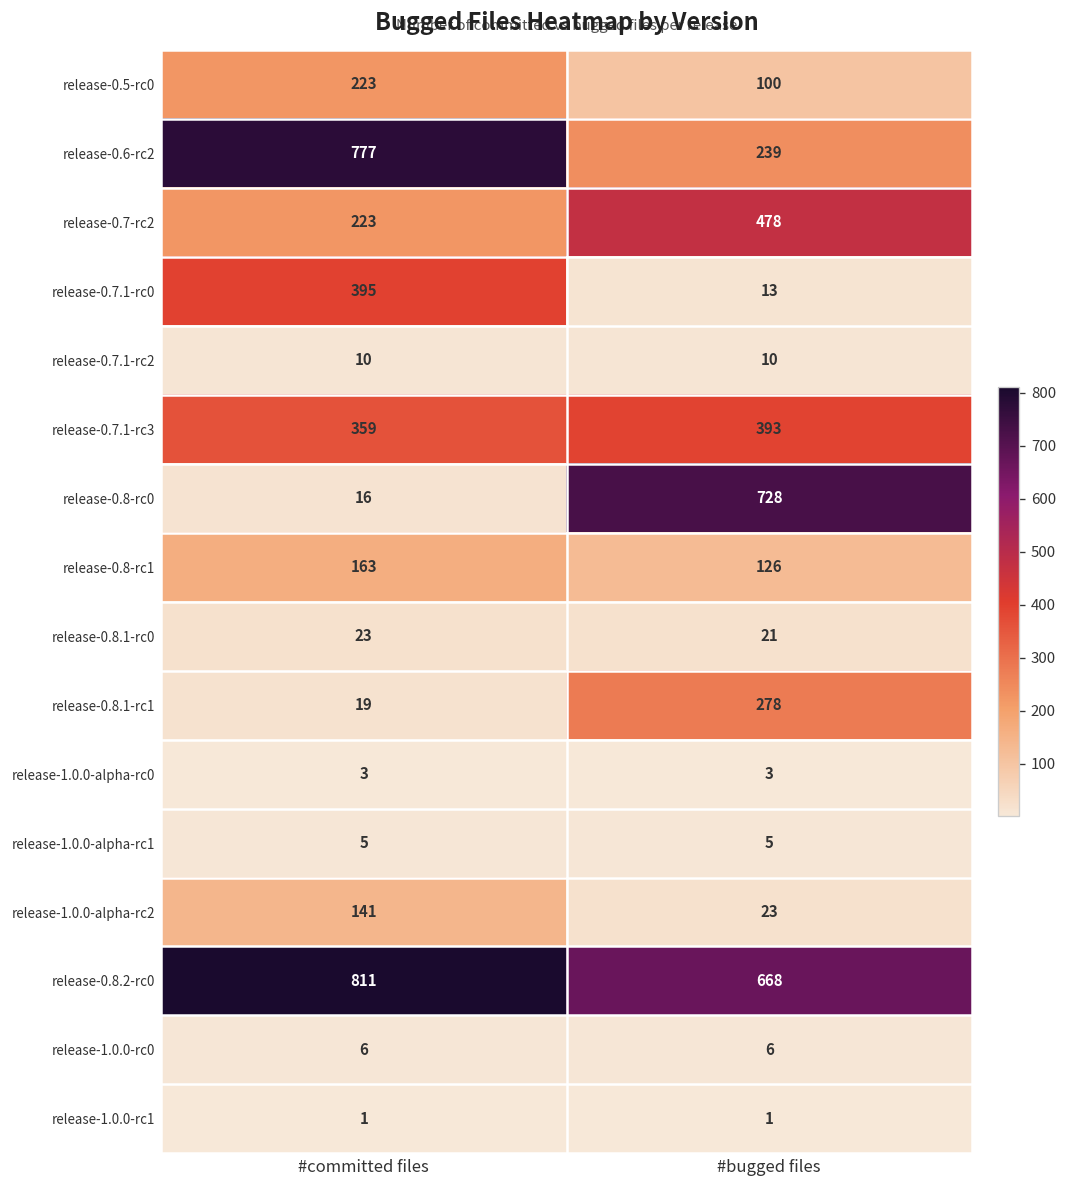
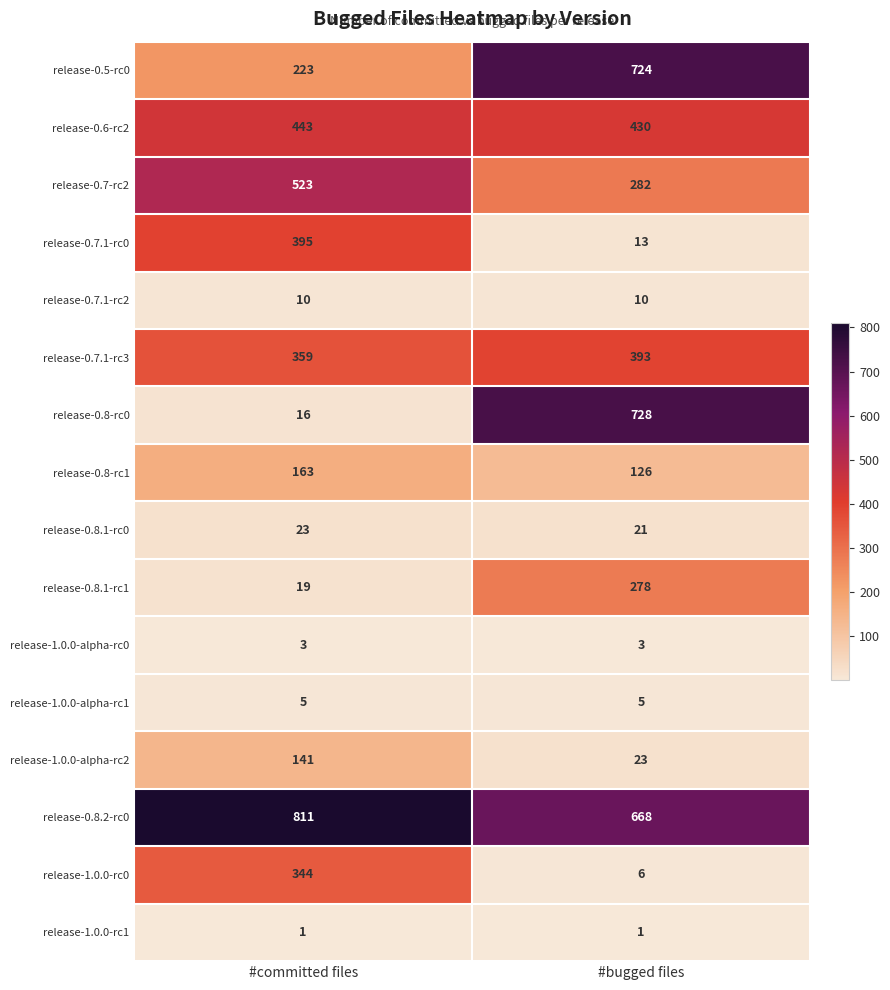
  {
    "release-0.5-rc0": {
      "#committed files": 223,
-     "#bugged files": 100
+     "#bugged files": 724
    },
    "release-0.6-rc2": {
-     "#committed files": 777,
-     "#bugged files": 239
+     "#committed files": 443,
+     "#bugged files": 430
    },
    "release-0.7-rc2": {
-     "#committed files": 223,
-     "#bugged files": 478
+     "#committed files": 523,
+     "#bugged files": 282
    },
    "release-0.7.1-rc0": {
      "#committed files": 395,
      "#bugged files": 13
    },
    "release-0.7.1-rc2": {
      "#committed files": 10,
      "#bugged files": 10
    },
    "release-0.7.1-rc3": {
      "#committed files": 359,
      "#bugged files": 393
    },
    "release-0.8-rc0": {
      "#committed files": 16,
      "#bugged files": 728
    },
    "release-0.8-rc1": {
      "#committed files": 163,
      "#bugged files": 126
    },
    "release-0.8.1-rc0": {
      "#committed files": 23,
      "#bugged files": 21
    },
    "release-0.8.1-rc1": {
      "#committed files": 19,
      "#bugged files": 278
    },
    "release-1.0.0-alpha-rc0": {
      "#committed files": 3,
      "#bugged files": 3
    },
    "release-1.0.0-alpha-rc1": {
      "#committed files": 5,
      "#bugged files": 5
    },
    "release-1.0.0-alpha-rc2": {
      "#committed files": 141,
      "#bugged files": 23
    },
    "release-0.8.2-rc0": {
      "#committed files": 811,
      "#bugged files": 668
    },
    "release-1.0.0-rc0": {
-     "#committed files": 6,
+     "#committed files": 344,
      "#bugged files": 6
    },
    "release-1.0.0-rc1": {
      "#committed files": 1,
      "#bugged files": 1
    }
  }
